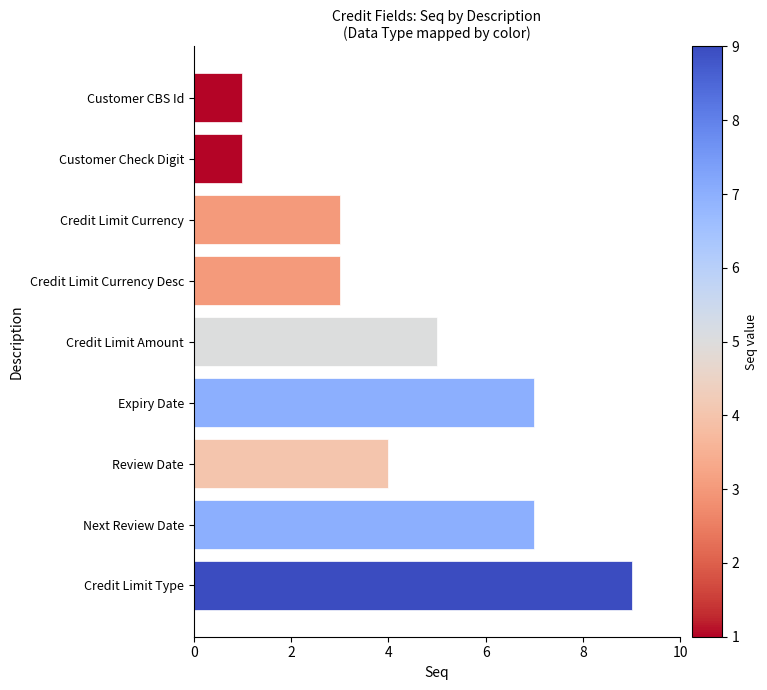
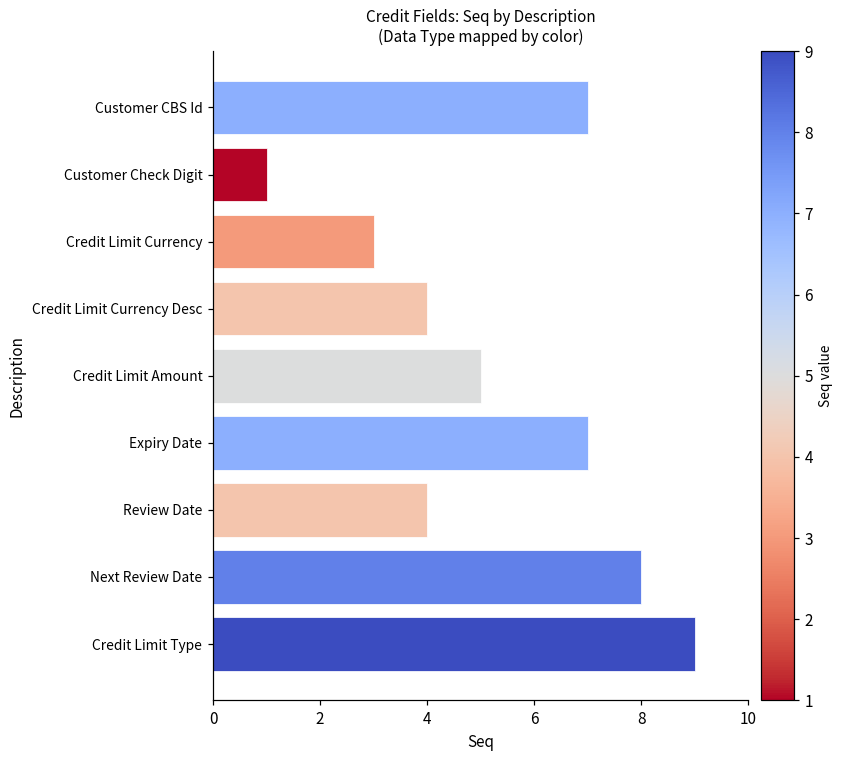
  {
-   "Customer CBS Id": 1,
+   "Customer CBS Id": 7,
    "Customer Check Digit": 1,
    "Credit Limit Currency": 3,
-   "Credit Limit Currency Desc": 3,
+   "Credit Limit Currency Desc": 4,
    "Credit Limit Amount": 5,
    "Expiry Date": 7,
    "Review Date": 4,
-   "Next Review Date": 7,
+   "Next Review Date": 8,
    "Credit Limit Type": 9
  }
